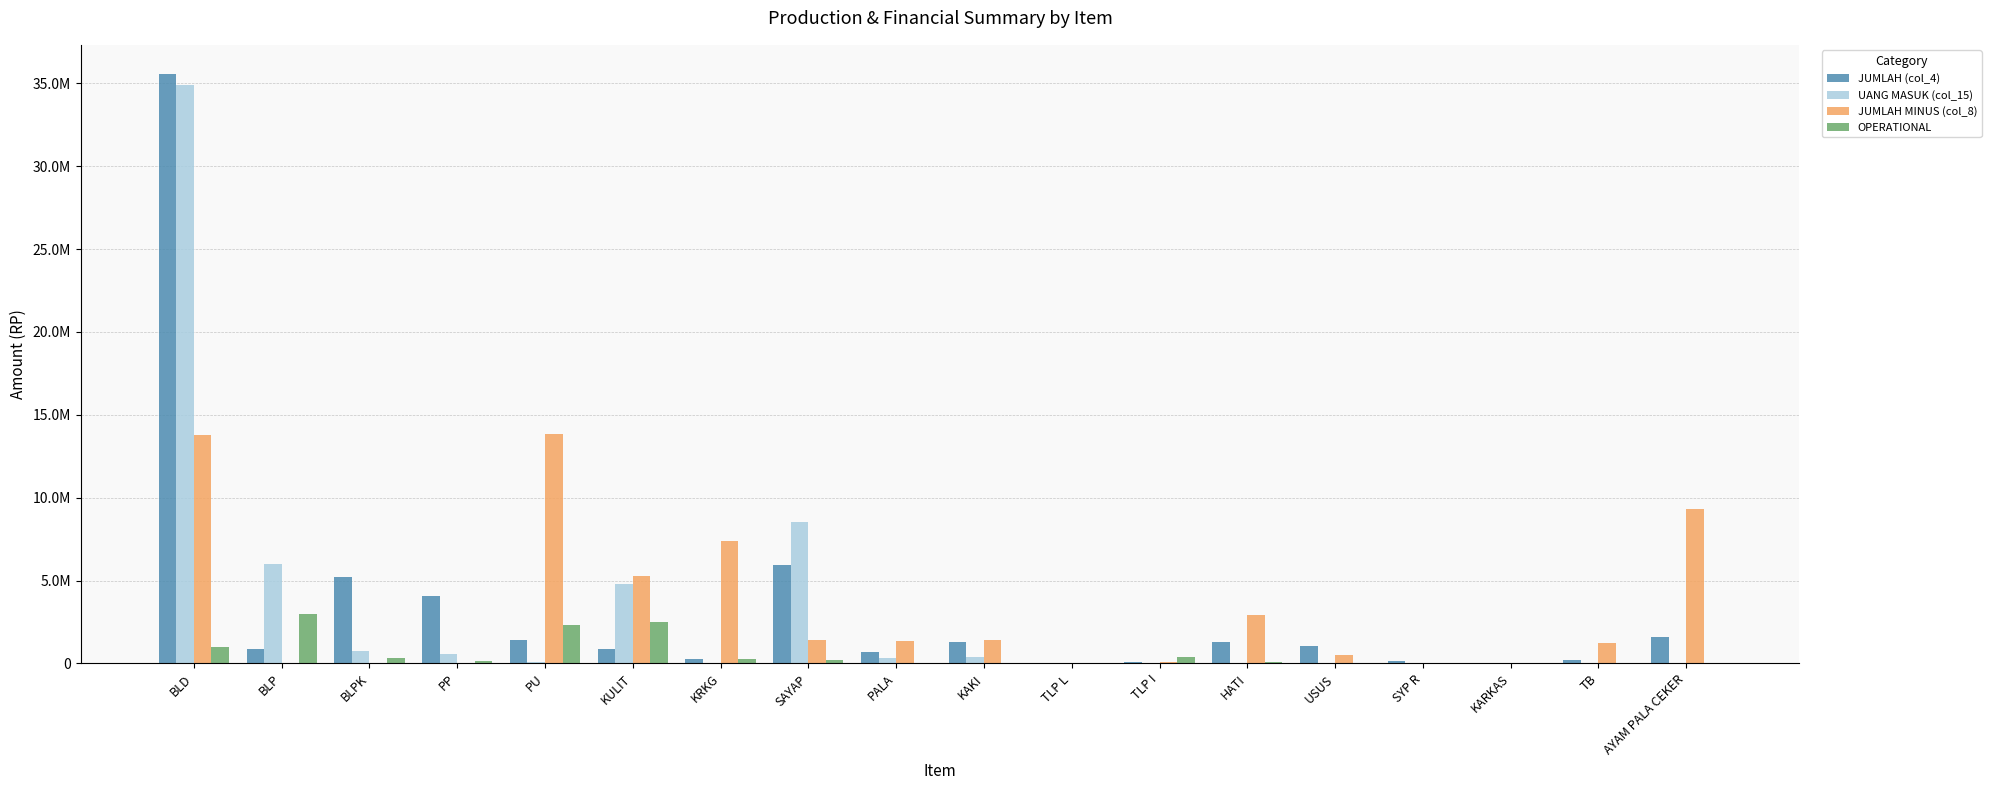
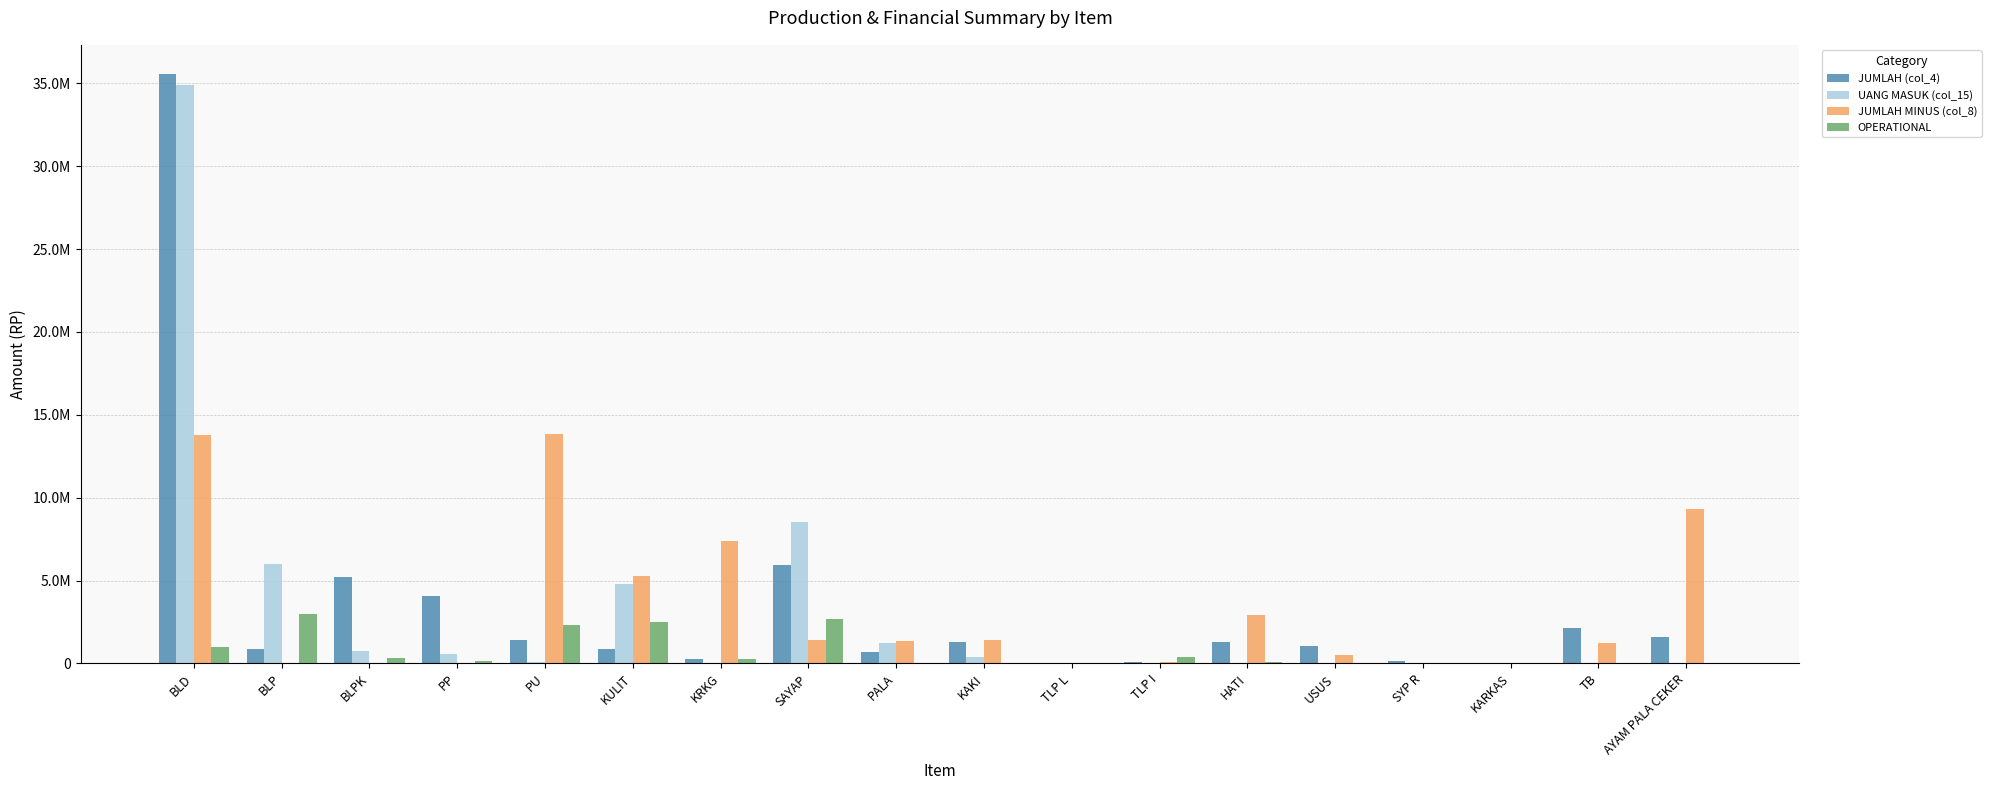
  {
    "JUMLAH (col_4)": {
      "BLD": 35500000,
      "BLP": 900000,
      "BLPK": 5200000,
      "PP": 4000000,
      "PU": 1400000,
      "KULIT": 900000,
      "KRKG": 200000,
      "SAYAP": 5900000,
      "PALA": 700000,
      "KAKI": 1300000,
      "TLP L": 0,
      "HATI": 1300000,
      "USUS": 1100000,
      "KARKAS": 0,
-     "TB": 200000,
+     "TB": 2200000,
      "AYAM PALA CEKER": 1600000
    },
    "UANG MASUK (col_15)": {
      "BLD": 34900000,
      "BLP": 6000000,
      "BLPK": 800000,
      "PP": 600000,
      "KULIT": 4800000,
      "KRKG": 0,
      "SAYAP": 8600000,
-     "PALA": 400000,
+     "PALA": 1300000,
      "KAKI": 400000,
      "TLP L": 0,
      "TLP I": 0,
      "HATI": 0,
      "USUS": 0,
      "SYP R": 0,
      "KARKAS": 0,
      "TB": 0,
      "AYAM PALA CEKER": 0
    },
    "JUMLAH MINUS (col_8)": {
      "BLD": 13800000,
      "BLP": 0,
      "BLPK": 0,
      "PP": 0,
      "PU": 13900000,
      "KULIT": 5300000,
      "KRKG": 7400000,
      "SAYAP": 1400000,
      "PALA": 1400000,
      "KAKI": 1400000,
      "TLP L": 0,
      "HATI": 2900000,
      "USUS": 500000,
      "SYP R": 0,
      "KARKAS": 0,
      "TB": 1200000,
      "AYAM PALA CEKER": 9300000
    },
    "OPERATIONAL": {
      "BLD": 1000000,
      "BLP": 3000000,
      "BLPK": 300000,
      "PU": 2300000,
      "KULIT": 2500000,
      "KRKG": 300000,
-     "SAYAP": 200000,
+     "SAYAP": 2700000,
      "PALA": 0,
      "TLP L": 0,
      "TLP I": 400000,
      "USUS": 0,
      "SYP R": 0,
      "KARKAS": 0,
      "TB": 0,
      "AYAM PALA CEKER": 0
    }
  }
